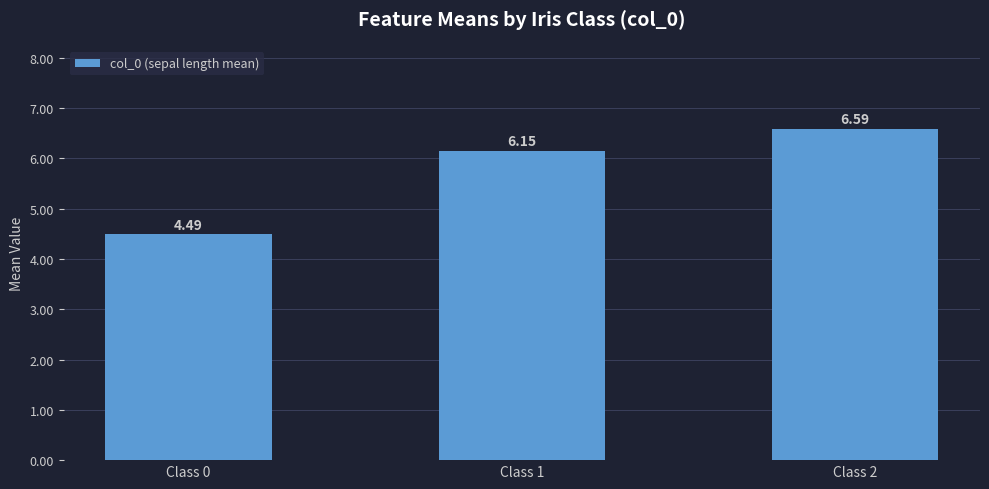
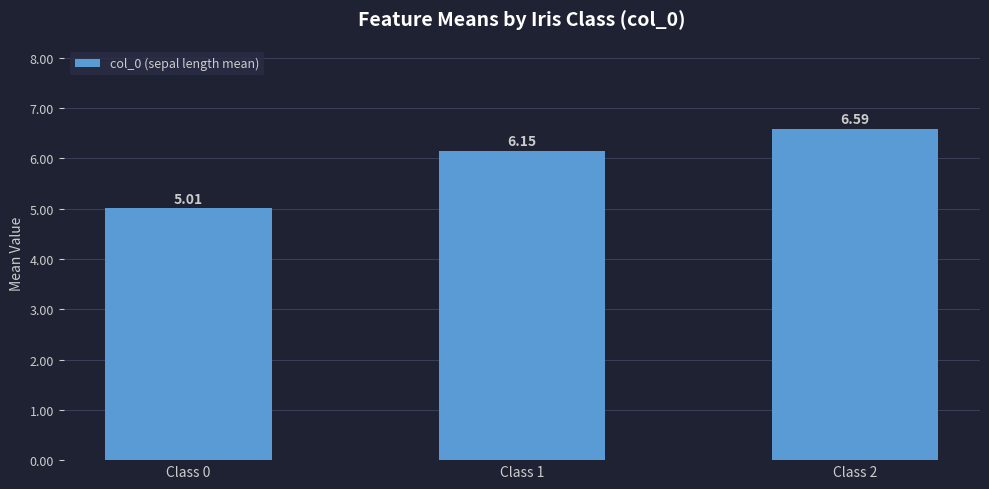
  {
-   "Class 0": 4.49,
+   "Class 0": 5.01,
    "Class 1": 6.15,
    "Class 2": 6.59
  }
